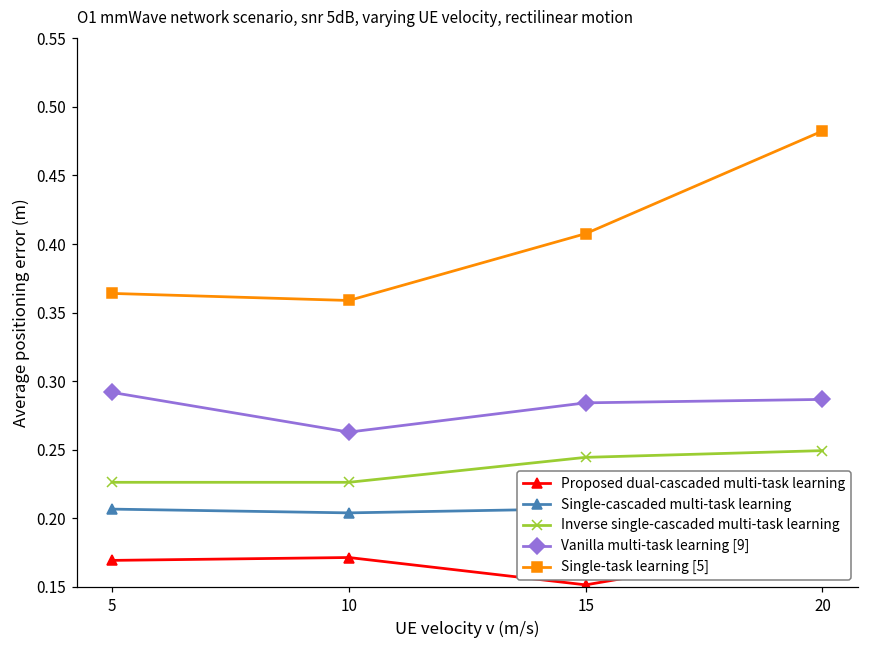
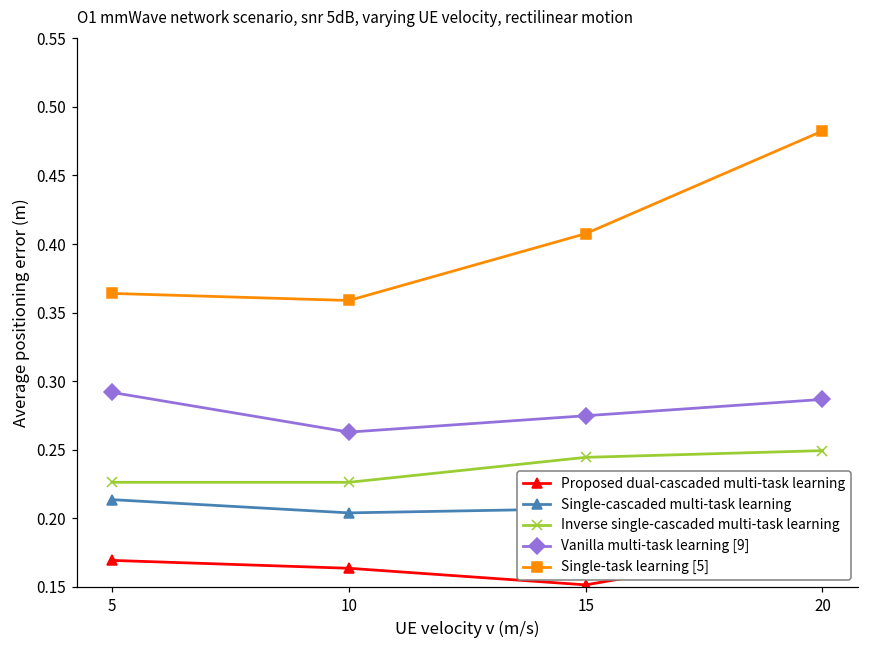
  {
    "Proposed dual-cascaded multi-task learning": {
      "5": 0.169,
-     "10": 0.171,
+     "10": 0.164,
      "15": 0.151
    },
    "Single-cascaded multi-task learning": {
-     "5": 0.207,
+     "5": 0.214,
      "10": 0.204
    },
    "Inverse single-cascaded multi-task learning": {
      "5": 0.226,
      "10": 0.226,
      "15": 0.244,
      "20": 0.249
    },
    "Vanilla multi-task learning [9]": {
      "5": 0.292,
      "10": 0.263,
-     "15": 0.284,
+     "15": 0.275,
      "20": 0.287
    },
    "Single-task learning [5]": {
      "5": 0.364,
      "10": 0.359,
      "15": 0.408,
      "20": 0.482
    }
  }
